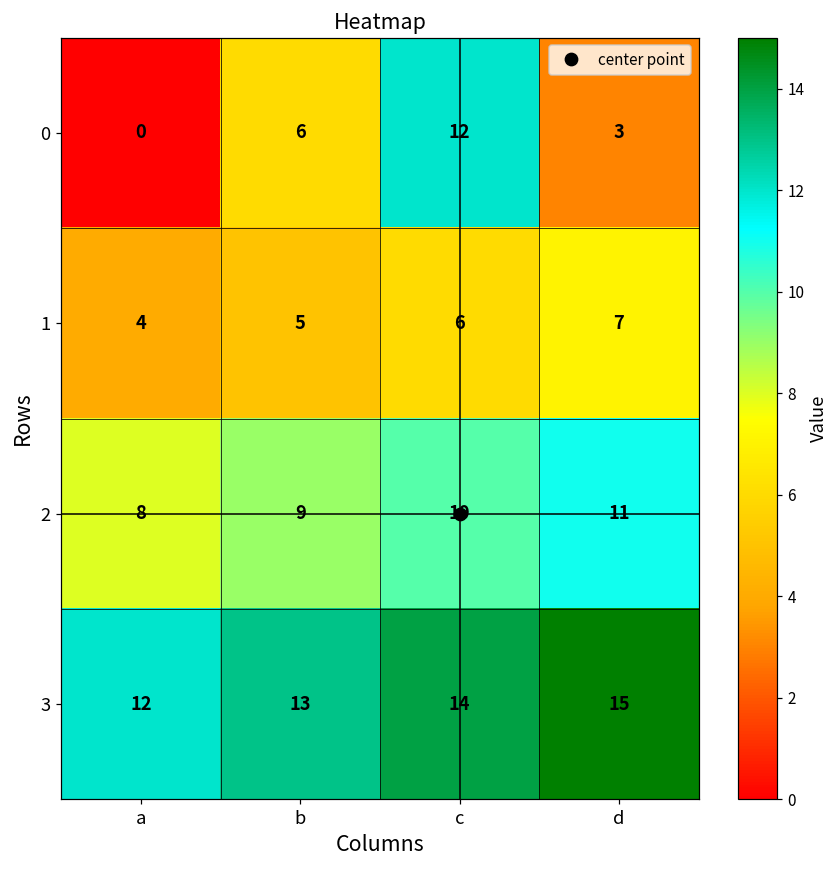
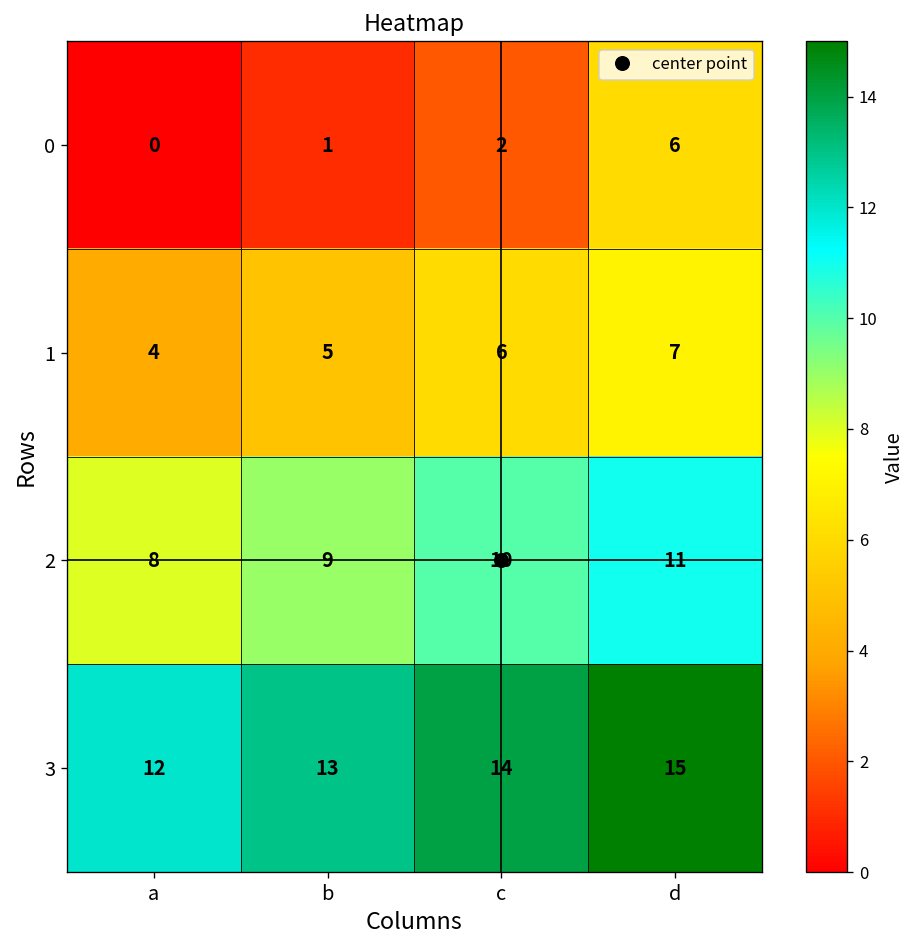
  {
    "0": {
      "a": 0,
-     "b": 6,
-     "c": 12,
-     "d": 3
+     "b": 1,
+     "c": 2,
+     "d": 6
    },
    "1": {
      "a": 4,
      "b": 5,
      "c": 6,
      "d": 7
    },
    "2": {
      "a": 8,
      "b": 9,
      "d": 11
    },
    "3": {
      "a": 12,
      "b": 13,
      "c": 14,
      "d": 15
    }
  }
